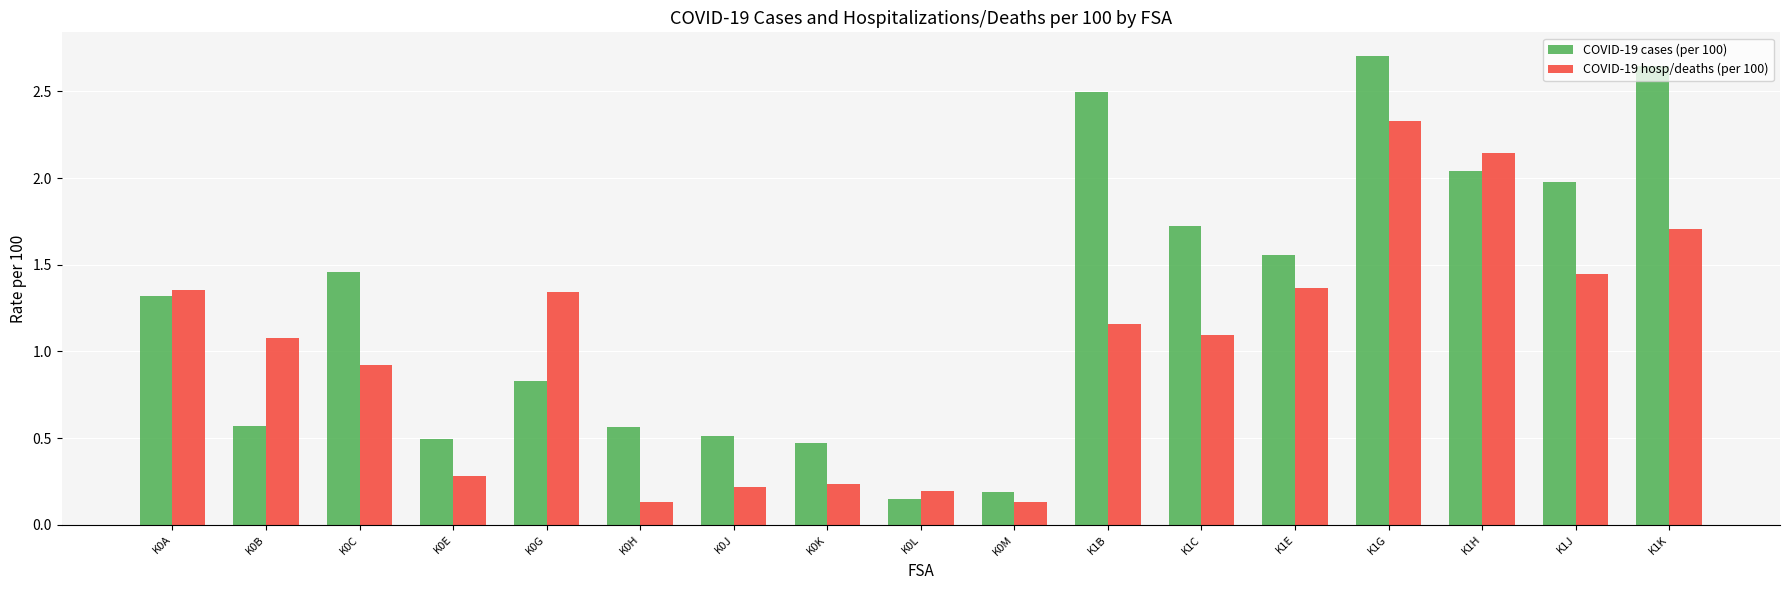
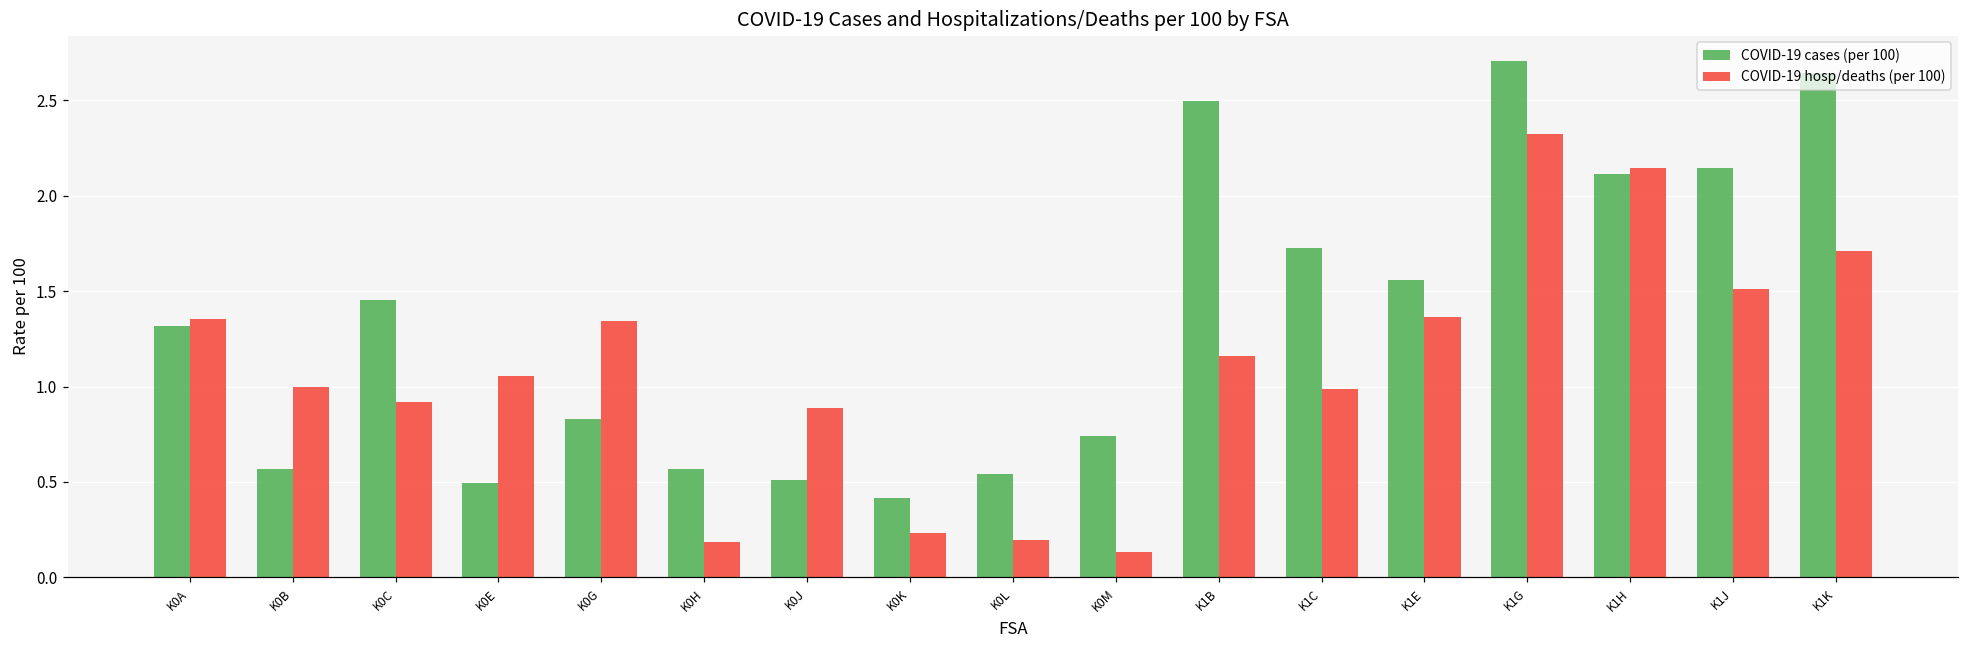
  {
    "COVID-19 cases (per 100)": {
      "K0A": 1.32,
      "K0B": 0.57,
      "K0C": 1.46,
      "K0E": 0.49,
      "K0G": 0.83,
      "K0H": 0.57,
      "K0J": 0.51,
-     "K0K": 0.47,
-     "K0L": 0.15,
-     "K0M": 0.19,
+     "K0K": 0.41,
+     "K0L": 0.54,
+     "K0M": 0.74,
      "K1B": 2.50,
      "K1C": 1.73,
      "K1E": 1.56,
      "K1G": 2.70,
-     "K1H": 2.04,
-     "K1J": 1.97
+     "K1H": 2.11,
+     "K1J": 2.15
    },
    "COVID-19 hosp/deaths (per 100)": {
      "K0A": 1.35,
-     "K0B": 1.07,
+     "K0B": 1.00,
      "K0C": 0.92,
-     "K0E": 0.28,
+     "K0E": 1.06,
      "K0G": 1.34,
-     "K0H": 0.13,
-     "K0J": 0.22,
+     "K0H": 0.19,
+     "K0J": 0.89,
      "K0K": 0.23,
      "K0L": 0.20,
      "K0M": 0.13,
      "K1B": 1.16,
-     "K1C": 1.09,
+     "K1C": 0.99,
      "K1E": 1.36,
      "K1G": 2.33,
      "K1H": 2.15,
-     "K1J": 1.45,
+     "K1J": 1.51,
      "K1K": 1.71
    }
  }
